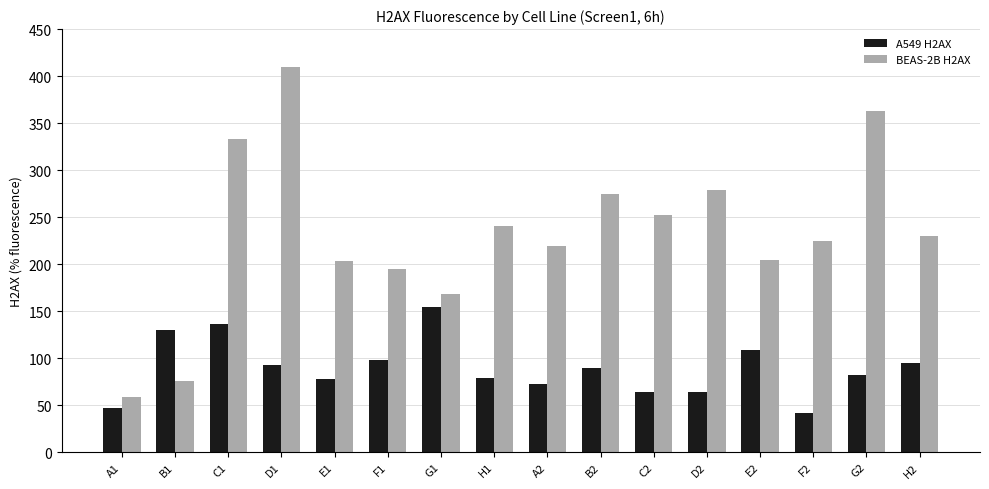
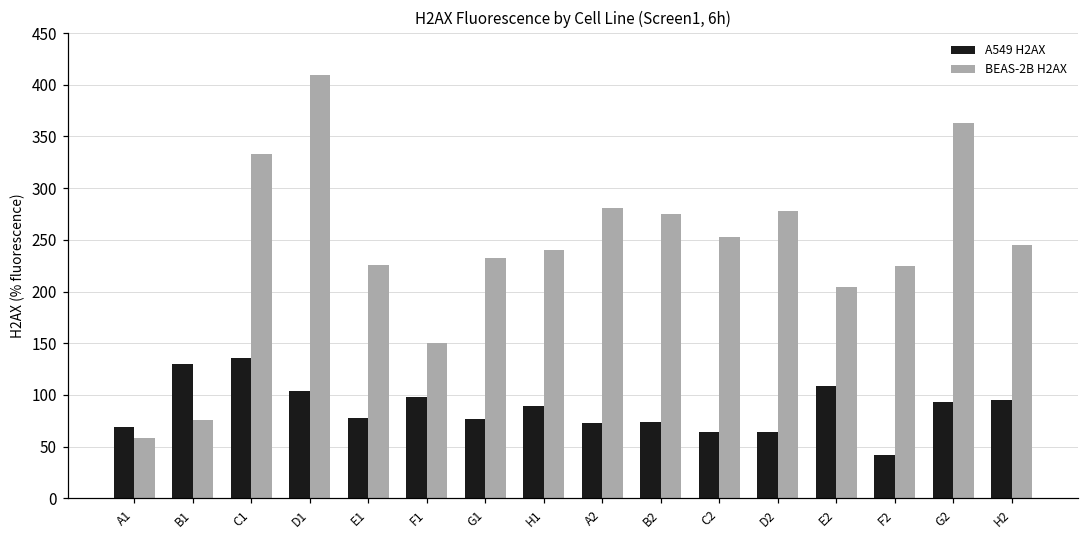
  {
    "A549 H2AX": {
-     "A1": 50,
+     "A1": 70,
      "B1": 130,
      "C1": 140,
-     "D1": 90,
+     "D1": 100,
      "E1": 80,
      "F1": 100,
-     "G1": 150,
-     "H1": 80,
+     "G1": 80,
+     "H1": 90,
      "A2": 70,
-     "B2": 90,
+     "B2": 70,
      "C2": 60,
      "D2": 60,
      "E2": 110,
      "F2": 40,
-     "G2": 80,
+     "G2": 90,
      "H2": 90
    },
    "BEAS-2B H2AX": {
      "A1": 60,
      "B1": 80,
      "C1": 330,
      "D1": 410,
-     "E1": 200,
-     "F1": 190,
-     "G1": 170,
+     "E1": 230,
+     "F1": 150,
+     "G1": 230,
      "H1": 240,
-     "A2": 220,
+     "A2": 280,
      "B2": 270,
      "C2": 250,
      "D2": 280,
      "E2": 200,
      "F2": 220,
      "G2": 360,
-     "H2": 230
+     "H2": 250
    }
  }
